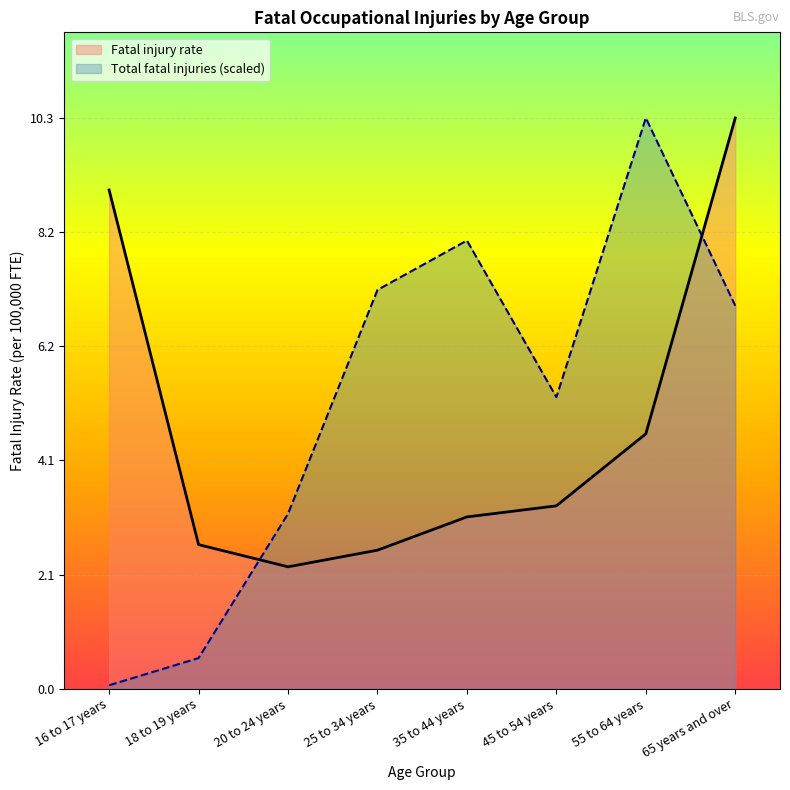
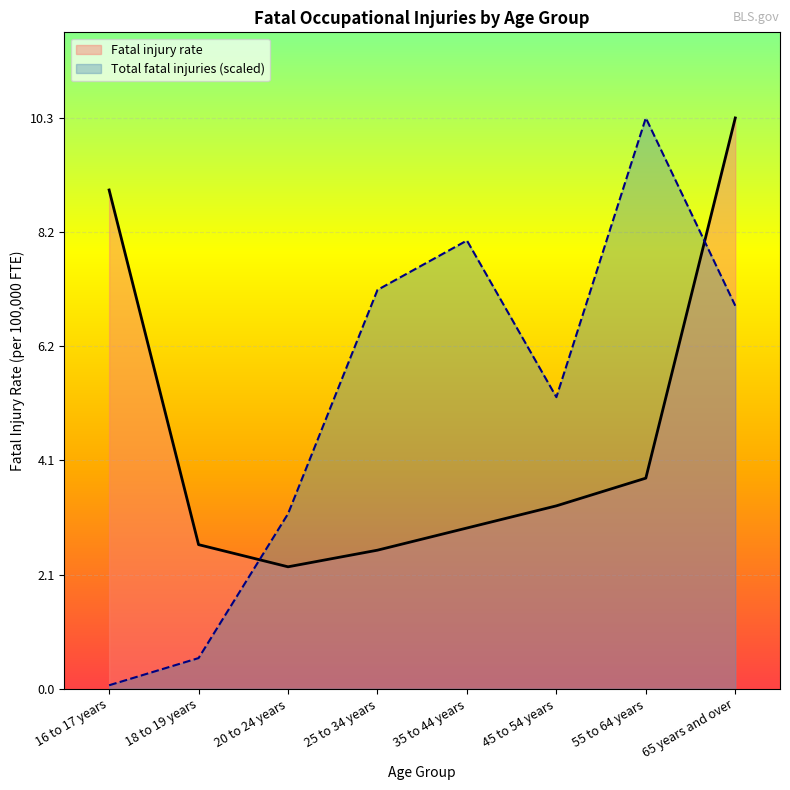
  {
    "Fatal injury rate": {
      "16 to 17 years": 9.0,
      "18 to 19 years": 2.6,
      "20 to 24 years": 2.2,
      "25 to 34 years": 2.5,
-     "35 to 44 years": 3.1,
+     "35 to 44 years": 2.9,
      "45 to 54 years": 3.3,
-     "55 to 64 years": 4.6,
+     "55 to 64 years": 3.8,
      "65 years and over": 10.3
    },
    "Total fatal injuries (scaled)": {
      "16 to 17 years": 0.1,
      "18 to 19 years": 0.6,
      "20 to 24 years": 3.2,
      "25 to 34 years": 7.2,
      "35 to 44 years": 8.1,
      "45 to 54 years": 5.3,
      "55 to 64 years": 10.3,
      "65 years and over": 6.9
    }
  }
